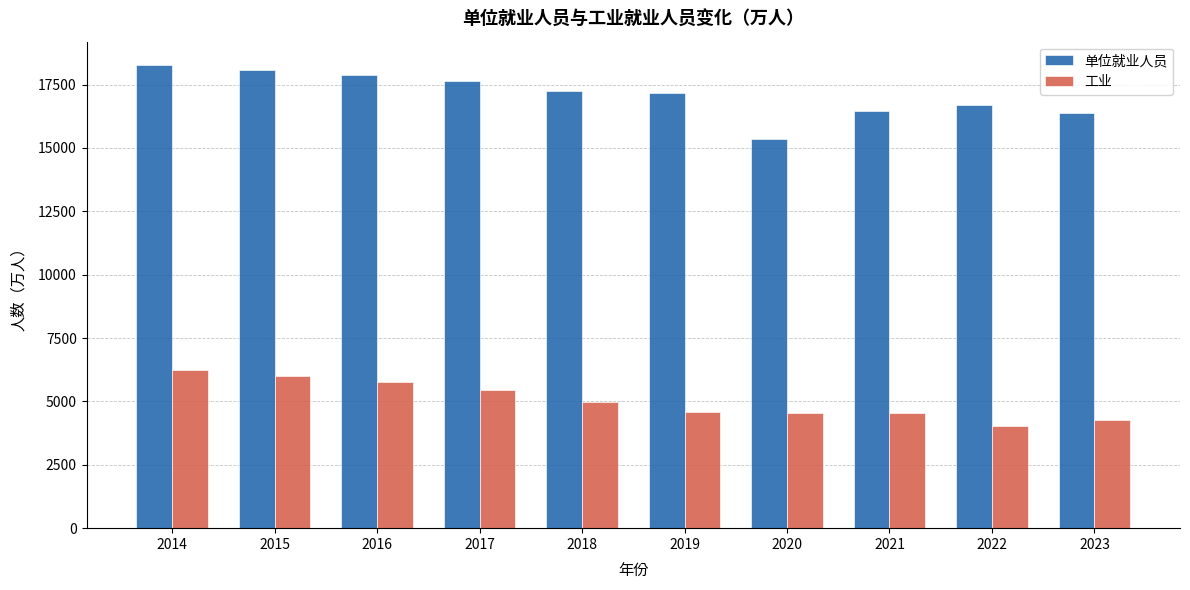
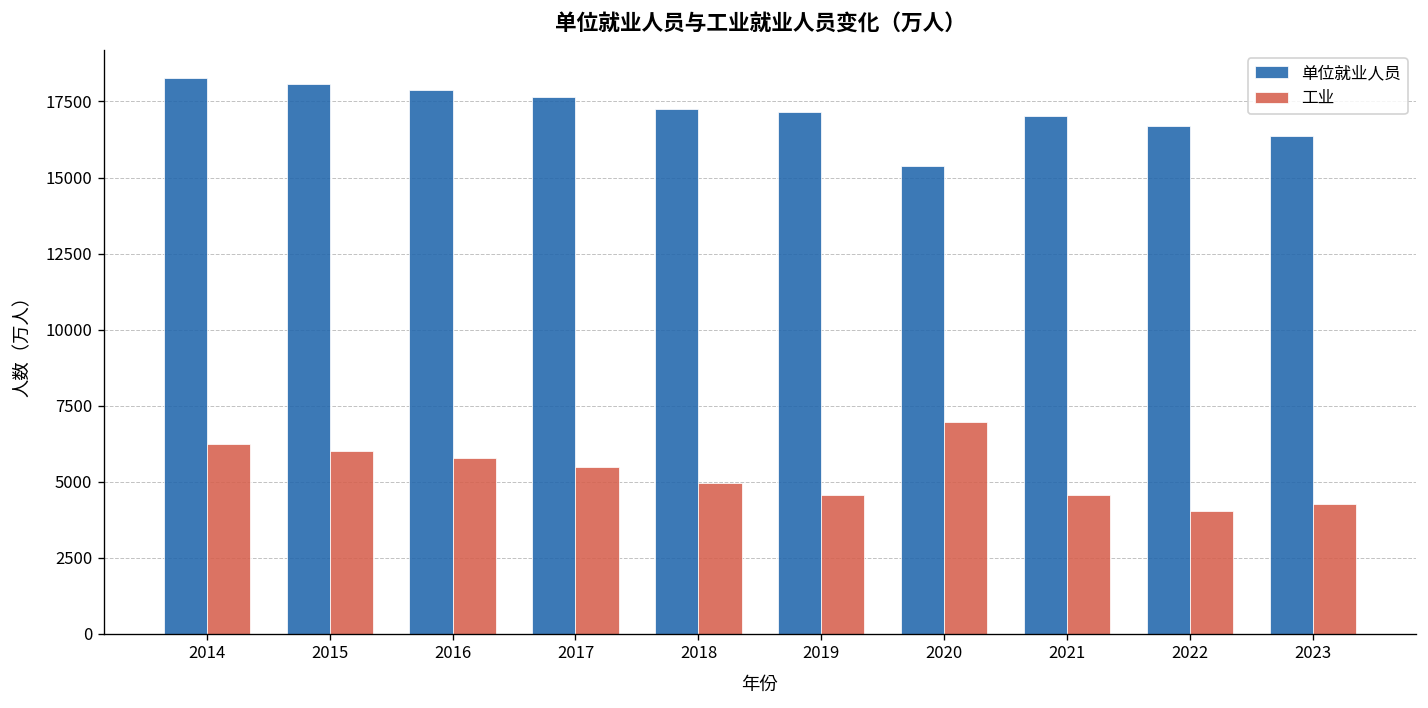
  {
    "单位就业人员": {
      "2014": 18300,
      "2015": 18100,
      "2016": 17900,
      "2017": 17600,
      "2018": 17300,
      "2019": 17200,
      "2020": 15400,
-     "2021": 16400,
+     "2021": 17000,
      "2022": 16700,
      "2023": 16400
    },
    "工业": {
      "2014": 6200,
      "2015": 6000,
      "2016": 5800,
      "2017": 5500,
      "2018": 5000,
      "2019": 4600,
-     "2020": 4500,
+     "2020": 7000,
      "2021": 4600,
      "2022": 4000,
      "2023": 4300
    }
  }
